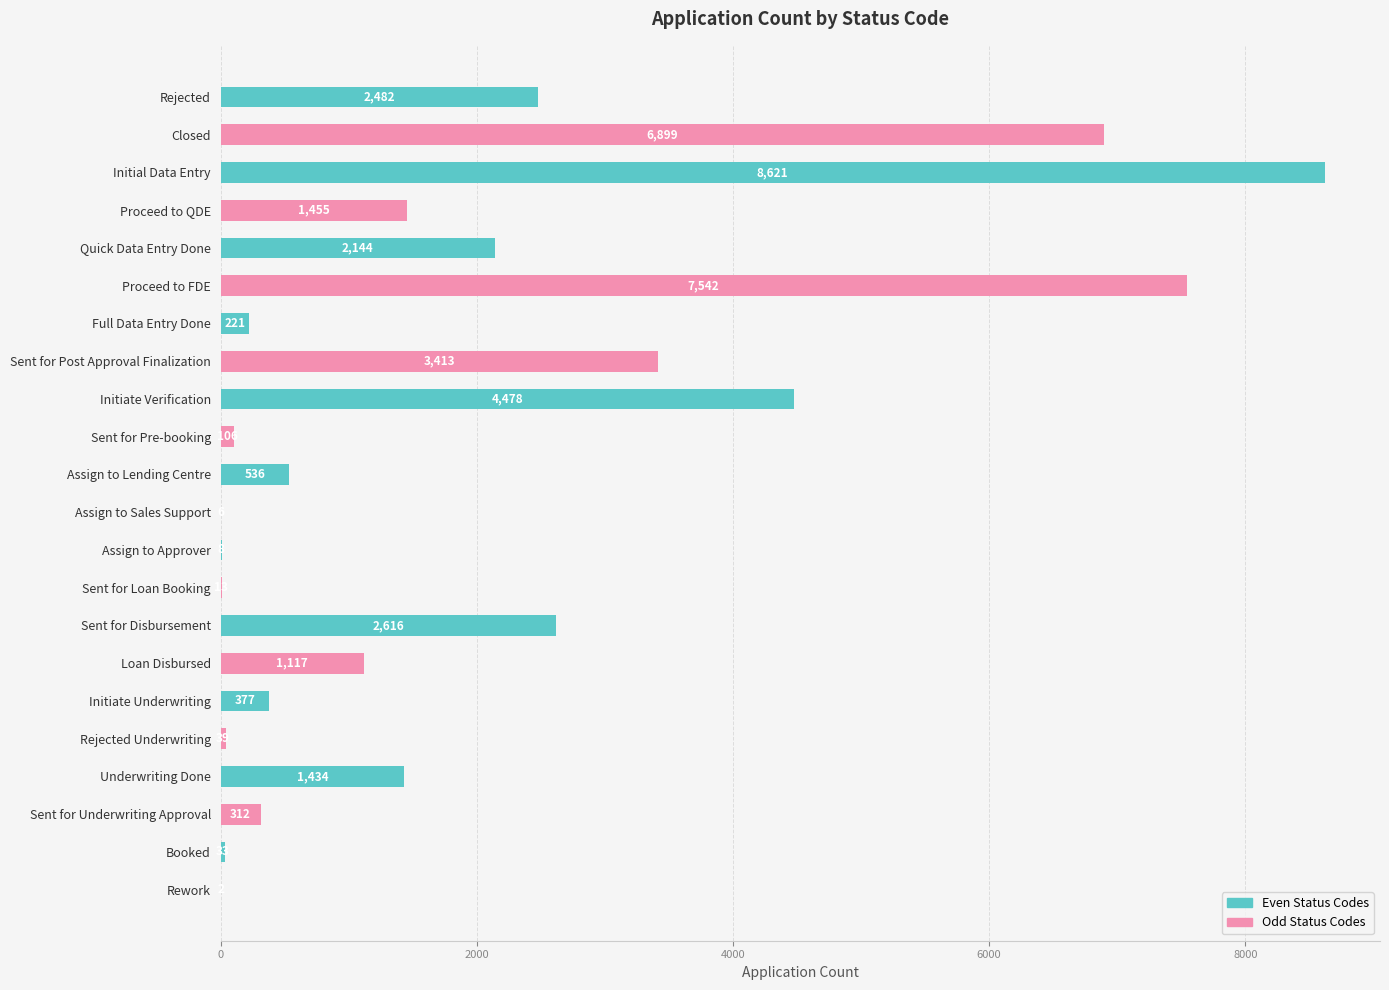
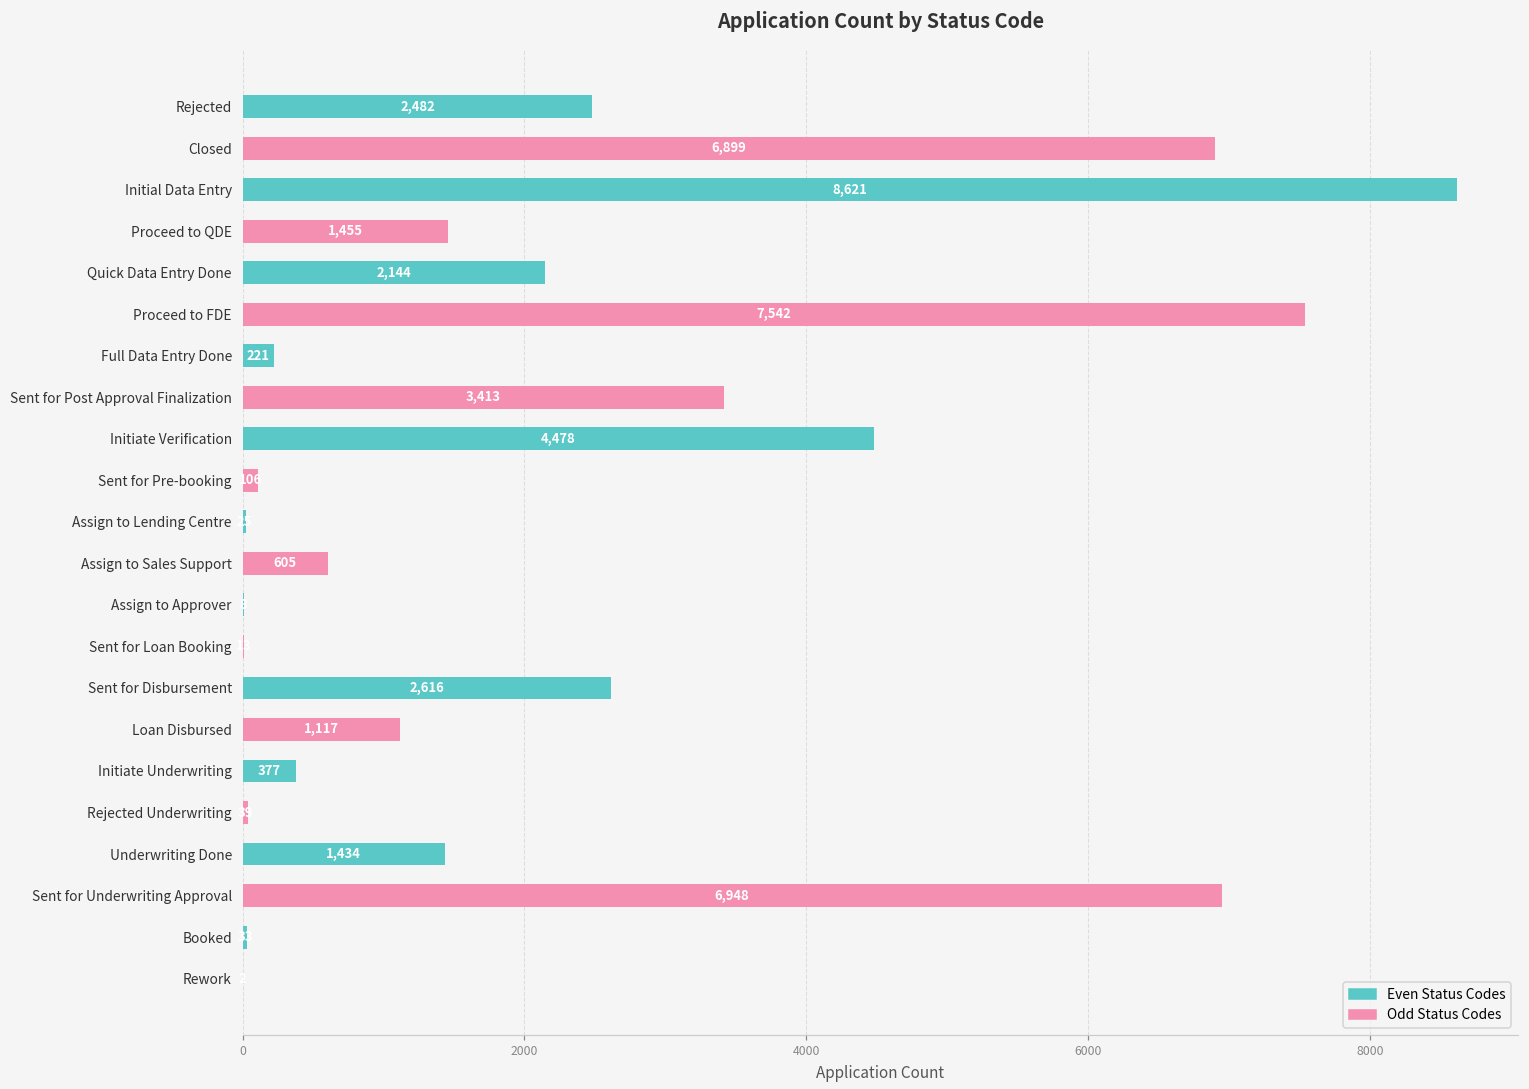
  {
    "Rejected": "2,482",
    "Closed": "6,899",
    "Initial Data Entry": "8,621",
    "Proceed to QDE": "1,455",
    "Quick Data Entry Done": "2,144",
    "Proceed to FDE": "7,542",
    "Full Data Entry Done": "221",
    "Sent for Post Approval Finalization": "3,413",
    "Initiate Verification": "4,478",
-   "Assign to Lending Centre": "540",
-   "Assign to Sales Support": "10",
+   "Assign to Lending Centre": "30",
+   "Assign to Sales Support": "610",
    "Sent for Disbursement": "2,616",
    "Loan Disbursed": "1,117",
    "Initiate Underwriting": "377",
    "Underwriting Done": "1,434",
-   "Sent for Underwriting Approval": "312"
+   "Sent for Underwriting Approval": "6,948"
  }
